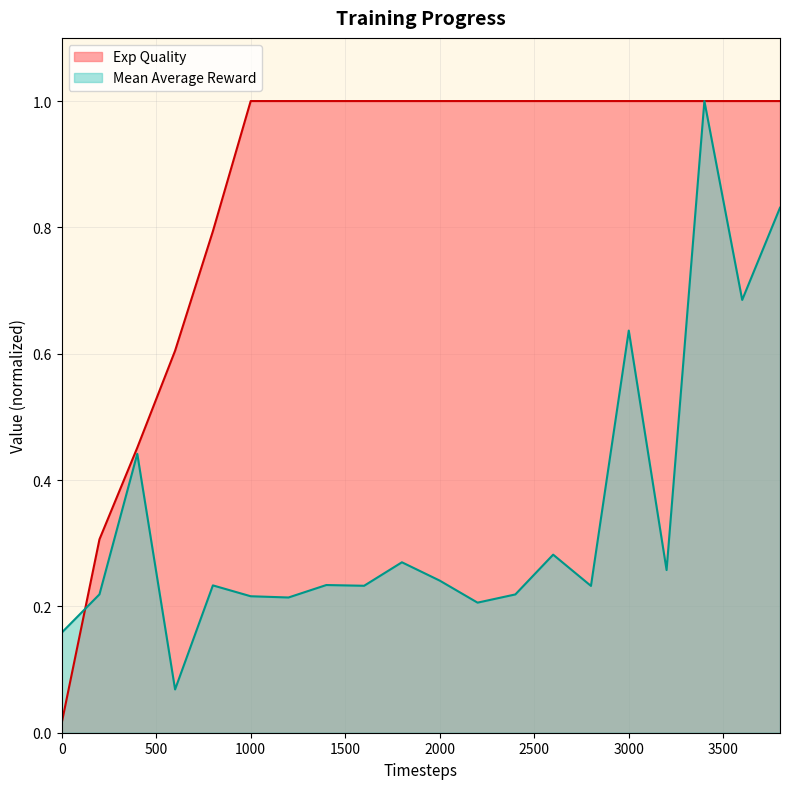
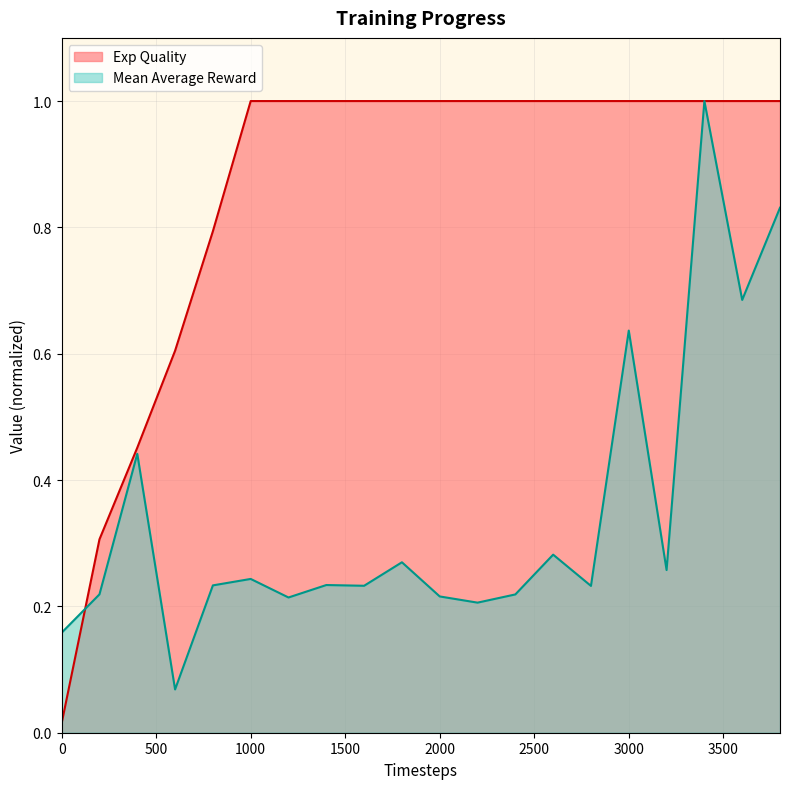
  {
    "Exp Quality": {
      "0": 0.02,
      "1000": 1.00,
      "2000": 1.00,
      "3000": 1.00
    },
    "Mean Average Reward": {
      "0": 0.16,
-     "1000": 0.22,
-     "2000": 0.24,
+     "1000": 0.24,
+     "2000": 0.22,
      "3000": 0.64
    }
  }
